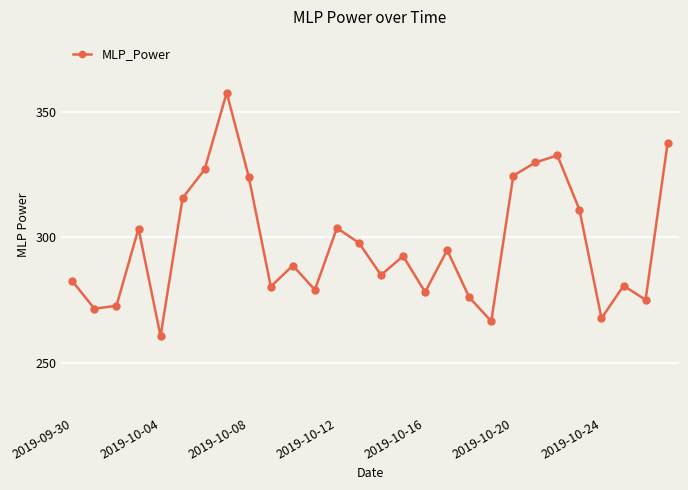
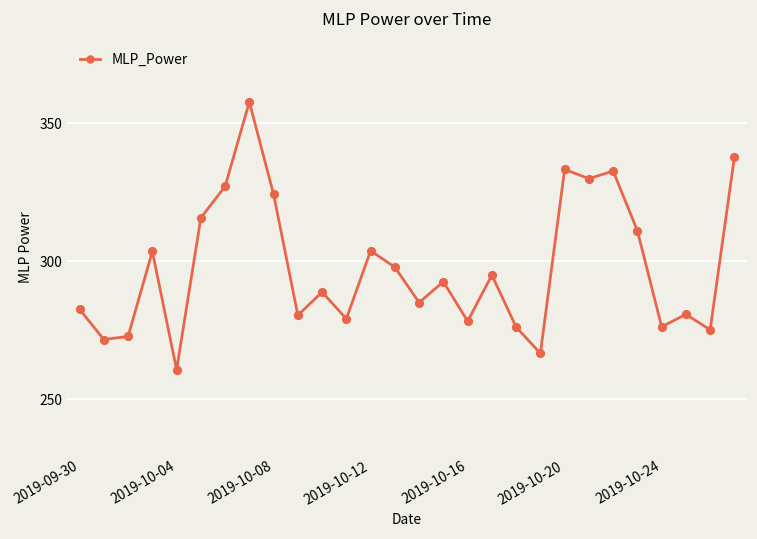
  {
    "2019-09-30": 283,
    "2019-10-04": 261,
    "2019-10-08": 324,
    "2019-10-12": 304,
    "2019-10-16": 278,
-   "2019-10-20": 325,
-   "2019-10-24": 268
+   "2019-10-20": 333,
+   "2019-10-24": 276
  }
